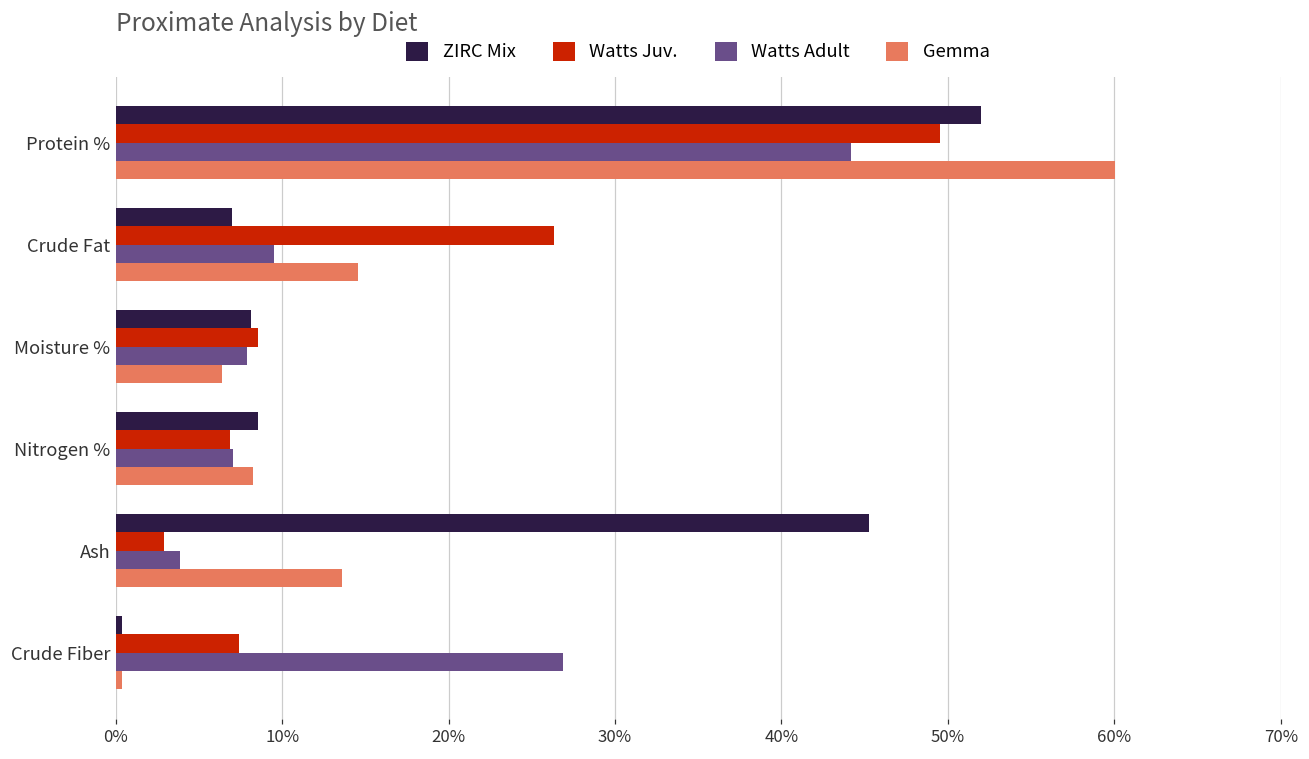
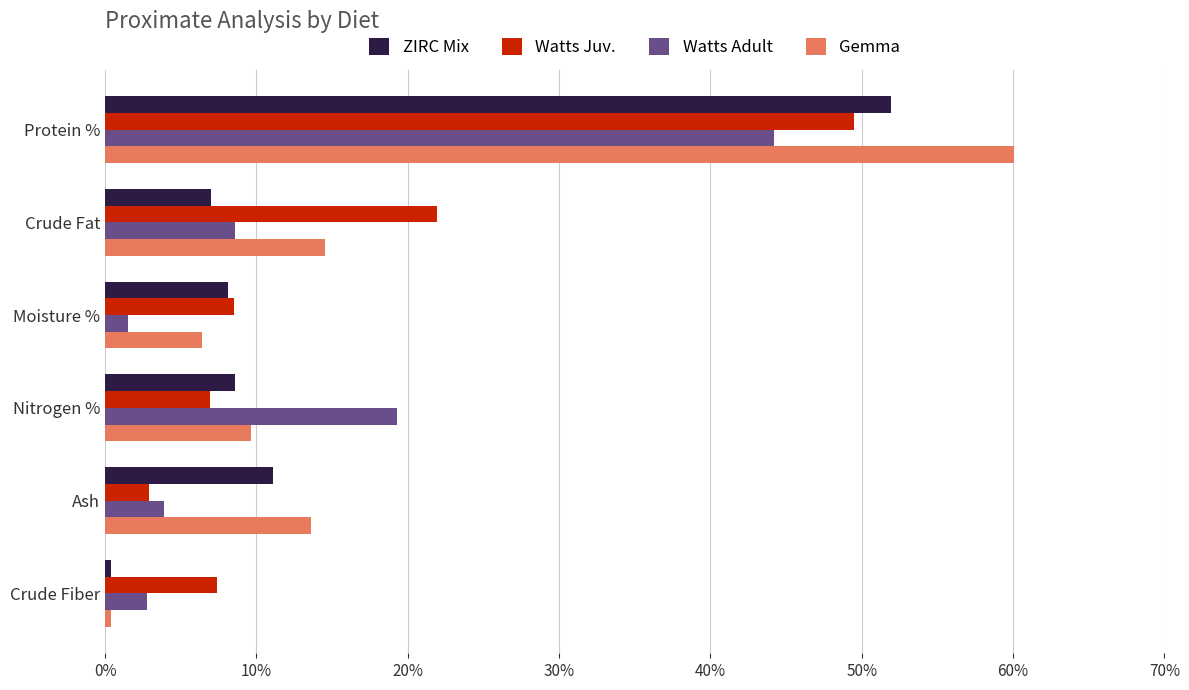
  {
    "ZIRC Mix": {
      "Protein %": "52.0%",
      "Crude Fat": "7.0%",
      "Moisture %": "8.1%",
      "Nitrogen %": "8.6%",
-     "Ash": "45.3%",
+     "Ash": "11.1%",
      "Crude Fiber": "0.4%"
    },
    "Watts Juv.": {
      "Protein %": "49.5%",
-     "Crude Fat": "26.4%",
+     "Crude Fat": "22.0%",
      "Moisture %": "8.5%",
      "Nitrogen %": "6.9%",
      "Ash": "2.9%",
      "Crude Fiber": "7.4%"
    },
    "Watts Adult": {
      "Protein %": "44.2%",
-     "Crude Fat": "9.5%",
-     "Moisture %": "7.9%",
-     "Nitrogen %": "7.1%",
+     "Crude Fat": "8.6%",
+     "Moisture %": "1.5%",
+     "Nitrogen %": "19.3%",
      "Ash": "3.9%",
-     "Crude Fiber": "26.9%"
+     "Crude Fiber": "2.8%"
    },
    "Gemma": {
      "Protein %": "60.1%",
      "Crude Fat": "14.5%",
      "Moisture %": "6.4%",
-     "Nitrogen %": "8.2%",
+     "Nitrogen %": "9.6%",
      "Ash": "13.6%",
      "Crude Fiber": "0.4%"
    }
  }
